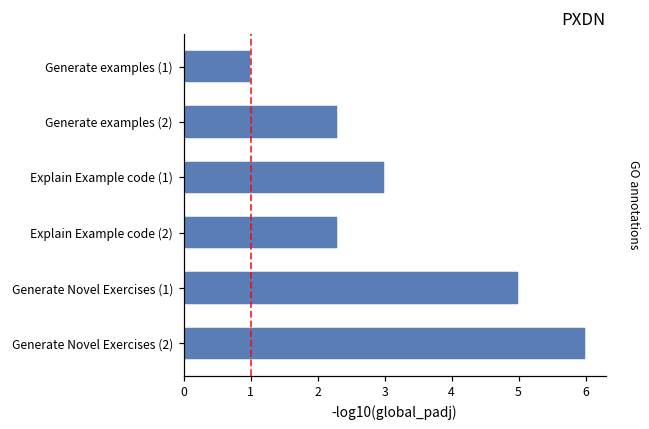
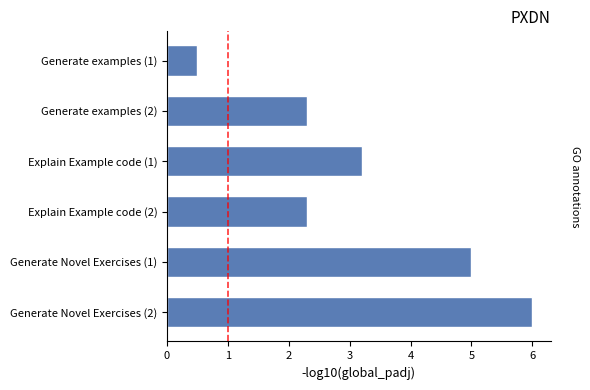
  {
-   "Generate examples (1)": 1.0,
+   "Generate examples (1)": 0.5,
    "Generate examples (2)": 2.3,
-   "Explain Example code (1)": 3.0,
+   "Explain Example code (1)": 3.2,
    "Explain Example code (2)": 2.3,
    "Generate Novel Exercises (1)": 5.0,
    "Generate Novel Exercises (2)": 6.0
  }
